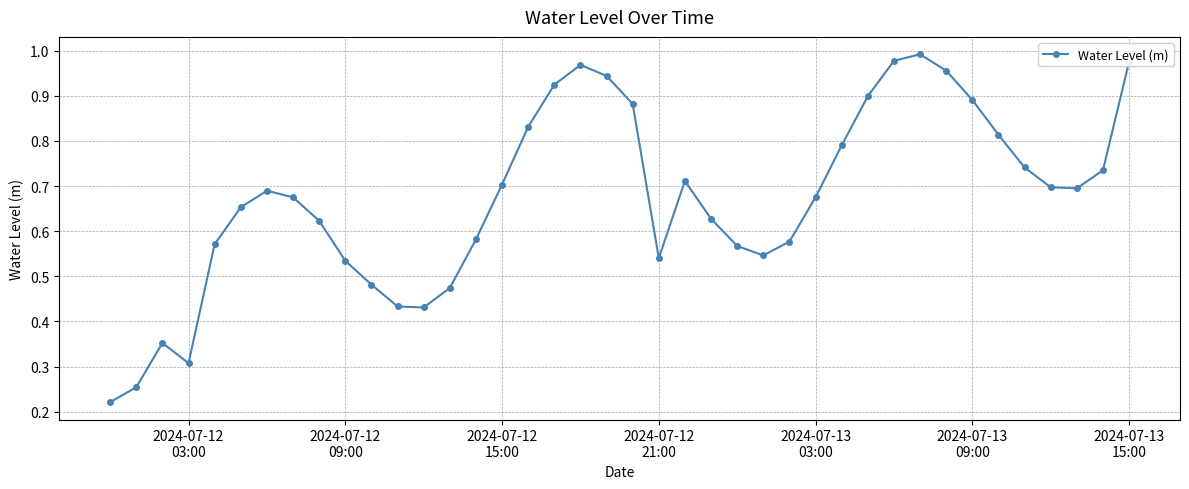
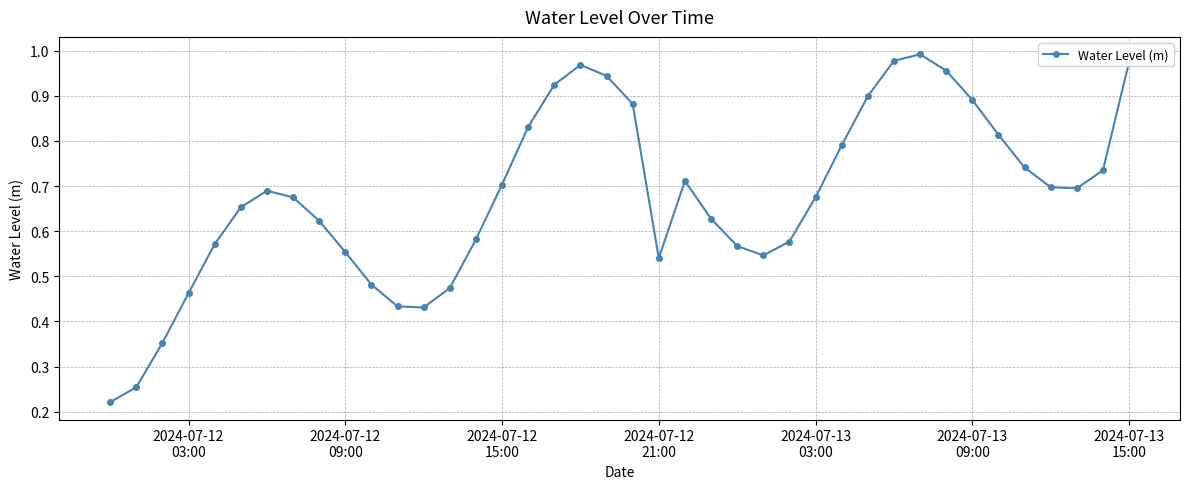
  {
-   "2024-07-12 03:00": 0.31,
-   "2024-07-12 09:00": 0.53,
+   "2024-07-12 03:00": 0.46,
+   "2024-07-12 09:00": 0.55,
    "2024-07-12 15:00": 0.70,
    "2024-07-12 21:00": 0.54,
    "2024-07-13 03:00": 0.68,
    "2024-07-13 09:00": 0.89
  }
